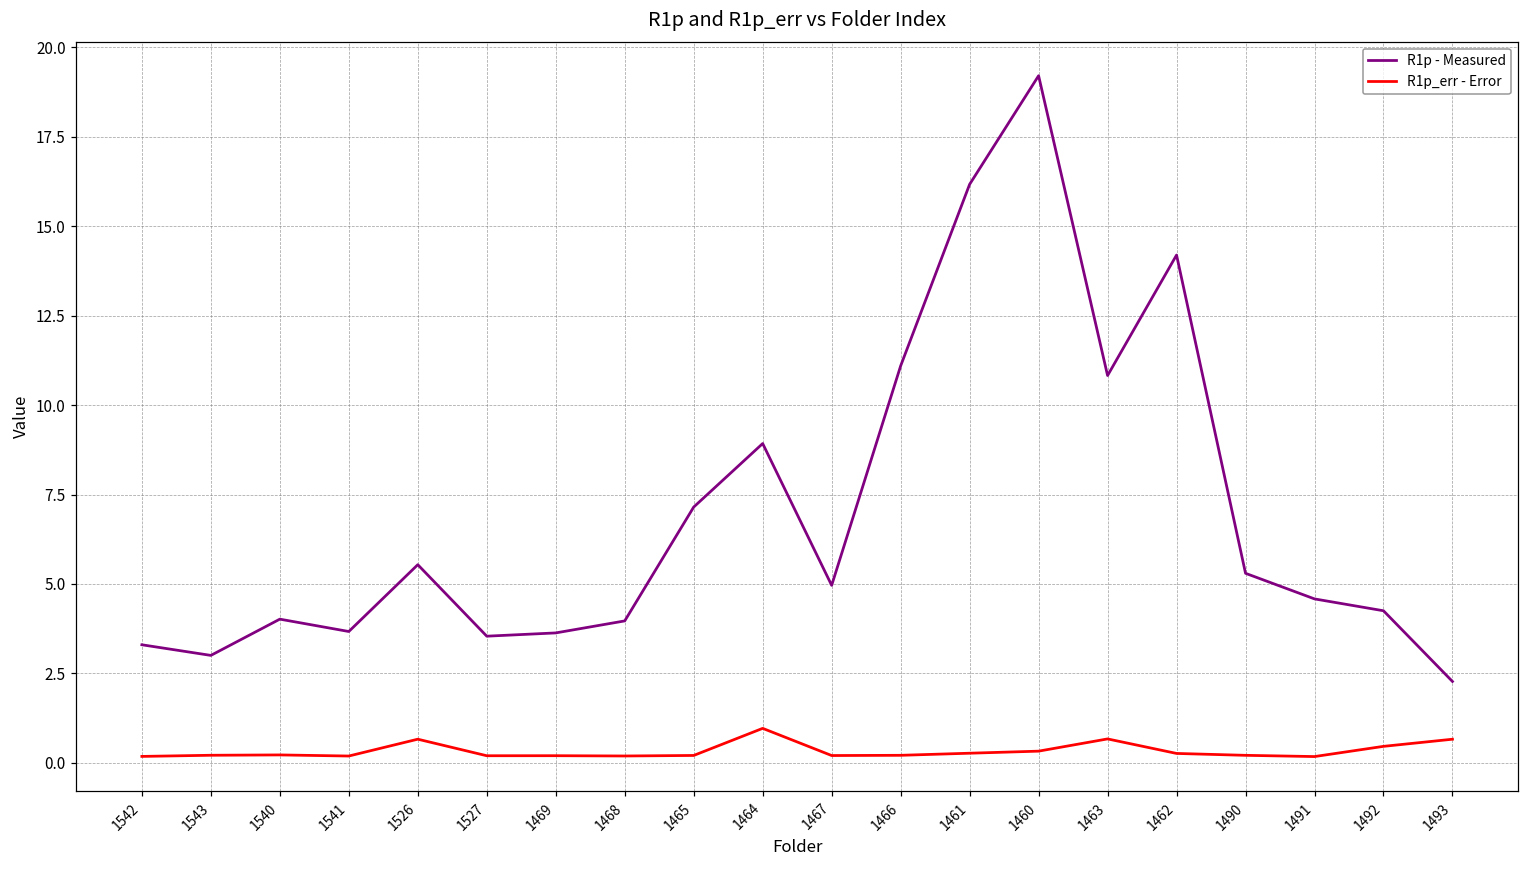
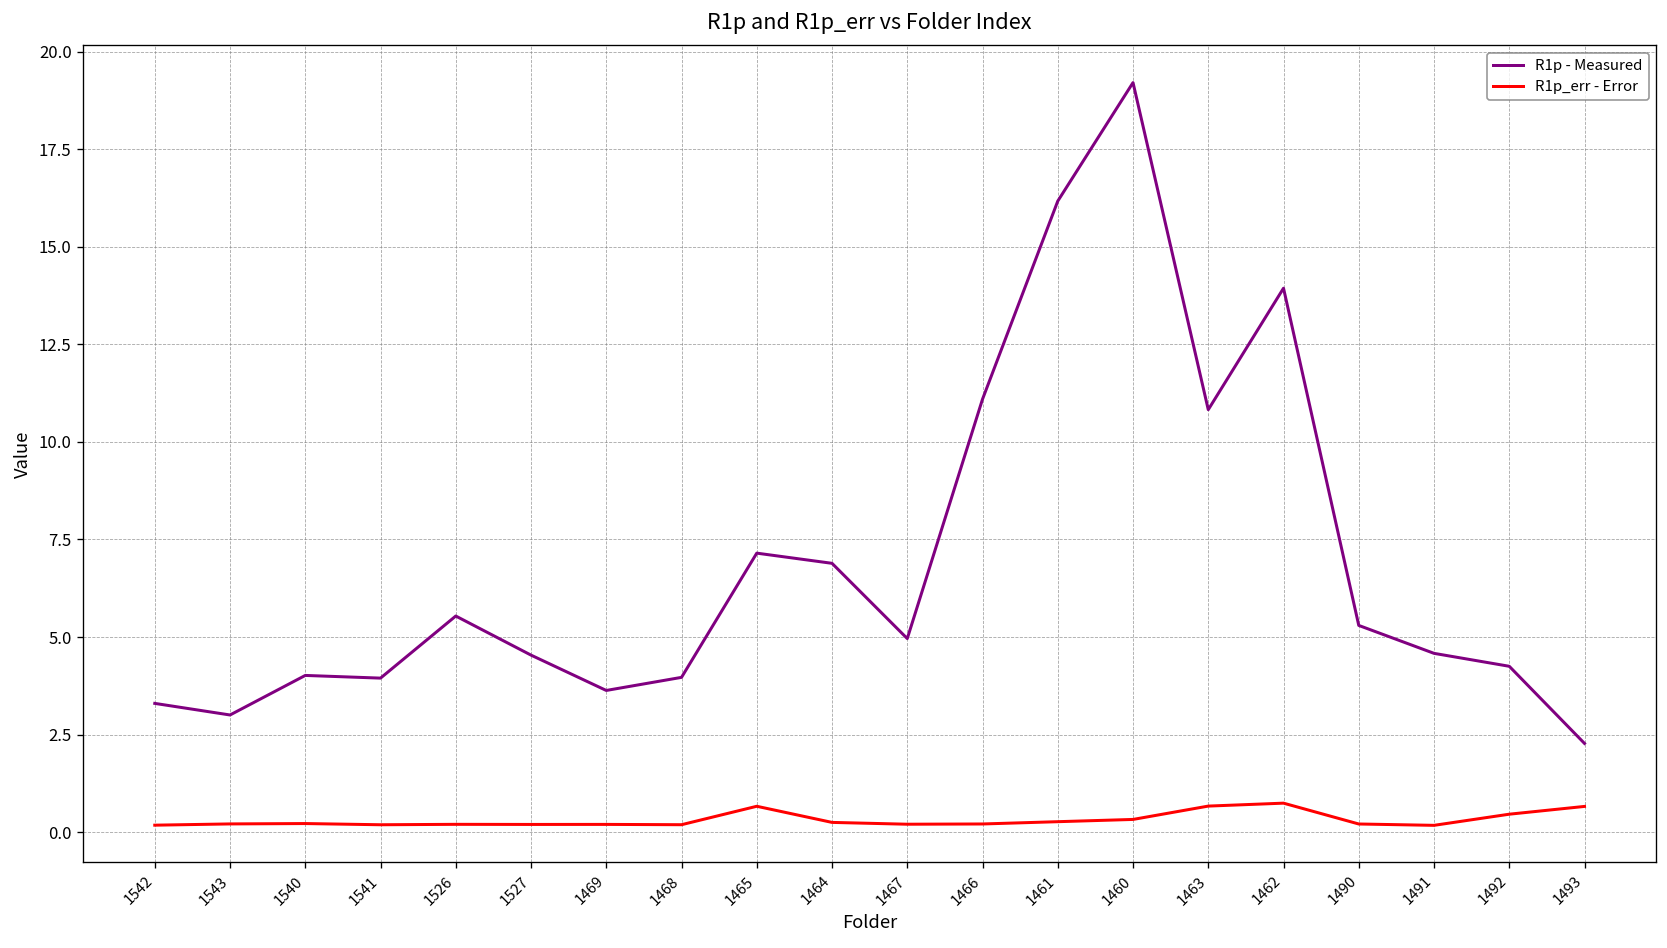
  {
    "R1p - Measured": {
      "1542": 3.3,
      "1543": 3.0,
      "1540": 4.0,
-     "1541": 3.7,
+     "1541": 3.9,
      "1526": 5.5,
-     "1527": 3.5,
+     "1527": 4.5,
      "1469": 3.6,
      "1468": 4.0,
      "1465": 7.1,
-     "1464": 8.9,
+     "1464": 6.9,
      "1467": 5.0,
      "1466": 11.1,
      "1461": 16.2,
      "1460": 19.2,
      "1463": 10.8,
-     "1462": 14.2,
+     "1462": 13.9,
      "1490": 5.3,
      "1491": 4.6,
      "1492": 4.2,
      "1493": 2.3
    },
    "R1p_err - Error": {
      "1542": 0.2,
      "1543": 0.2,
      "1540": 0.2,
      "1541": 0.2,
-     "1526": 0.7,
+     "1526": 0.2,
      "1527": 0.2,
      "1469": 0.2,
      "1468": 0.2,
-     "1465": 0.2,
-     "1464": 1.0,
+     "1465": 0.7,
+     "1464": 0.2,
      "1467": 0.2,
      "1466": 0.2,
      "1461": 0.3,
      "1460": 0.3,
      "1463": 0.7,
-     "1462": 0.3,
+     "1462": 0.7,
      "1490": 0.2,
      "1491": 0.2,
      "1492": 0.5,
      "1493": 0.7
    }
  }
